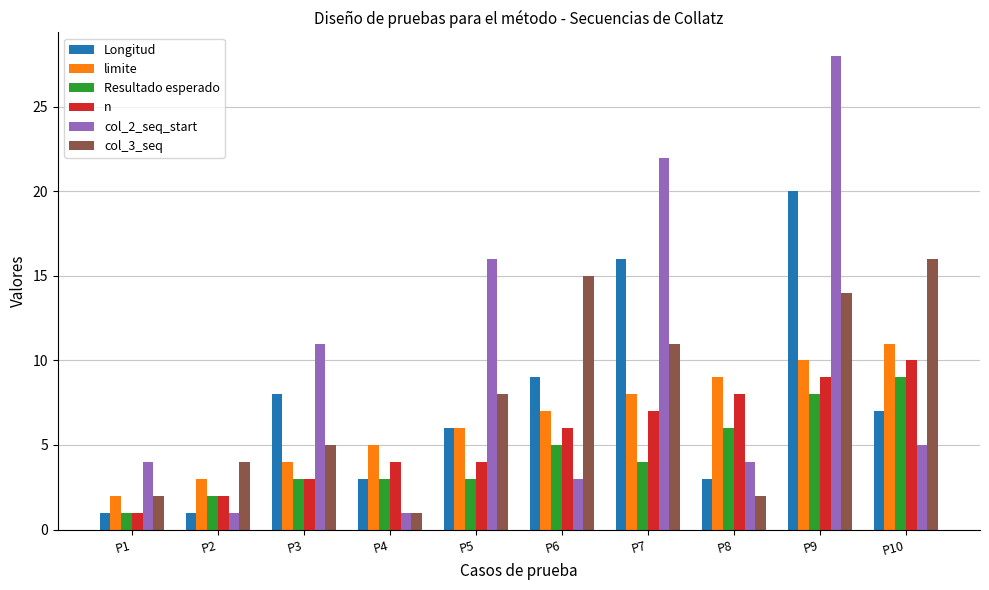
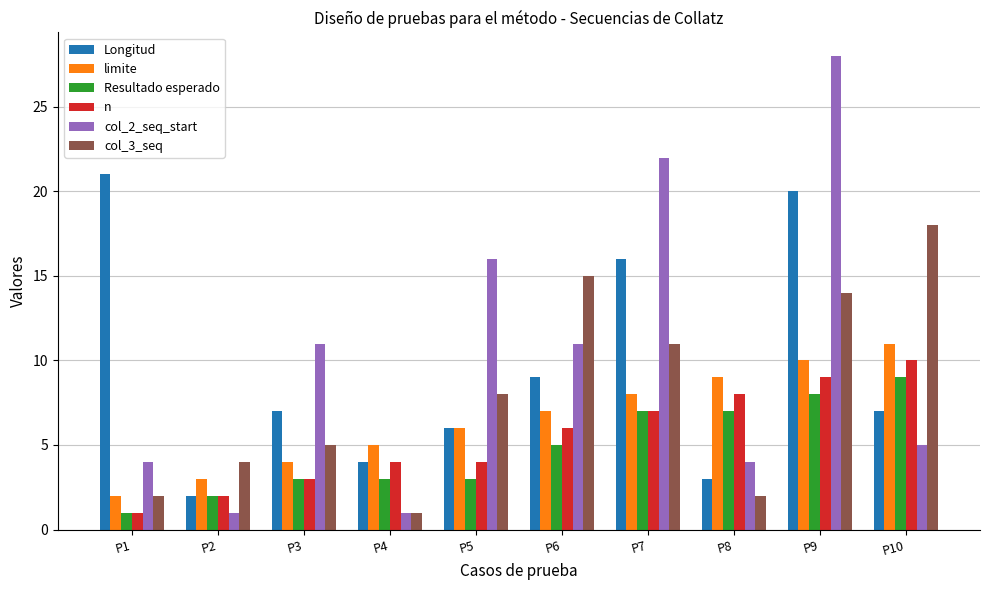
  {
    "Longitud": {
-     "P1": 1,
-     "P2": 1,
-     "P3": 8,
-     "P4": 3,
+     "P1": 21,
+     "P2": 2,
+     "P3": 7,
+     "P4": 4,
      "P5": 6,
      "P6": 9,
      "P7": 16,
      "P8": 3,
      "P9": 20,
      "P10": 7
    },
    "limite": {
      "P1": 2,
      "P2": 3,
      "P3": 4,
      "P4": 5,
      "P5": 6,
      "P6": 7,
      "P7": 8,
      "P8": 9,
      "P9": 10,
      "P10": 11
    },
    "Resultado esperado": {
      "P1": 1,
      "P2": 2,
      "P3": 3,
      "P4": 3,
      "P5": 3,
      "P6": 5,
-     "P7": 4,
-     "P8": 6,
+     "P7": 7,
+     "P8": 7,
      "P9": 8,
      "P10": 9
    },
    "n": {
      "P1": 1,
      "P2": 2,
      "P3": 3,
      "P4": 4,
      "P5": 4,
      "P6": 6,
      "P7": 7,
      "P8": 8,
      "P9": 9,
      "P10": 10
    },
    "col_2_seq_start": {
      "P1": 4,
      "P2": 1,
      "P3": 11,
      "P4": 1,
      "P5": 16,
-     "P6": 3,
+     "P6": 11,
      "P7": 22,
      "P8": 4,
      "P9": 28,
      "P10": 5
    },
    "col_3_seq": {
      "P1": 2,
      "P2": 4,
      "P3": 5,
      "P4": 1,
      "P5": 8,
      "P6": 15,
      "P7": 11,
      "P8": 2,
      "P9": 14,
-     "P10": 16
+     "P10": 18
    }
  }
